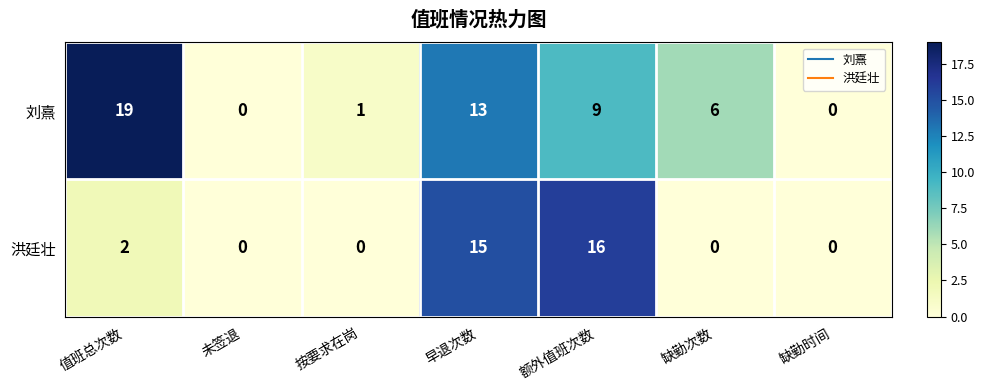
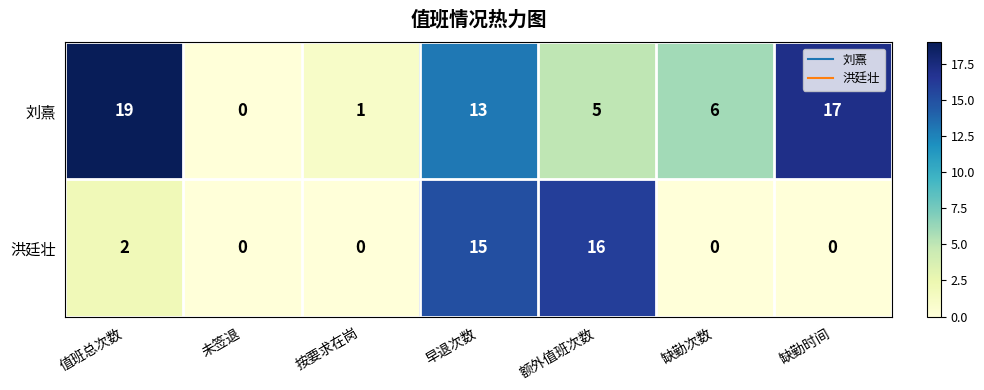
  {
    "刘熹": {
      "值班总次数": 19,
      "未签退": 0,
      "按要求在岗": 1,
      "早退次数": 13,
-     "额外值班次数": 9,
+     "额外值班次数": 5,
      "缺勤次数": 6,
-     "缺勤时间": 0
+     "缺勤时间": 17
    },
    "洪廷壮": {
      "值班总次数": 2,
      "未签退": 0,
      "按要求在岗": 0,
      "早退次数": 15,
      "额外值班次数": 16,
      "缺勤次数": 0,
      "缺勤时间": 0
    }
  }
